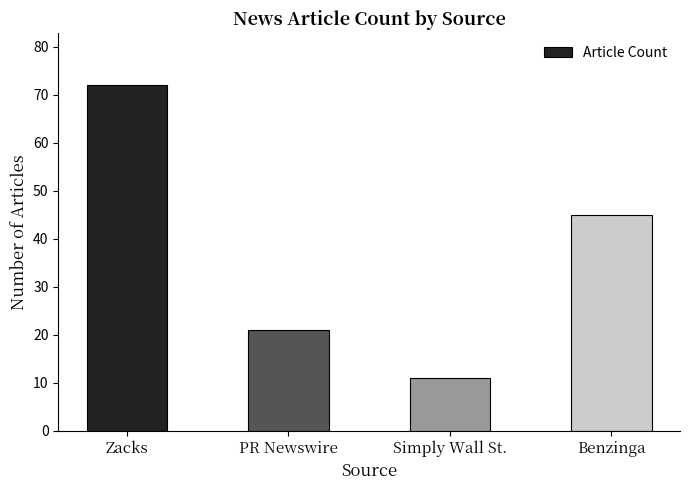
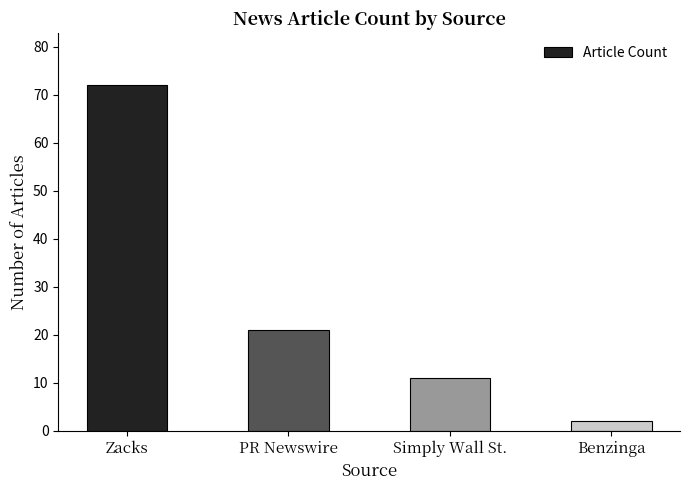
  {
    "Zacks": 72,
    "PR Newswire": 21,
    "Simply Wall St.": 11,
-   "Benzinga": 45
+   "Benzinga": 2
  }
